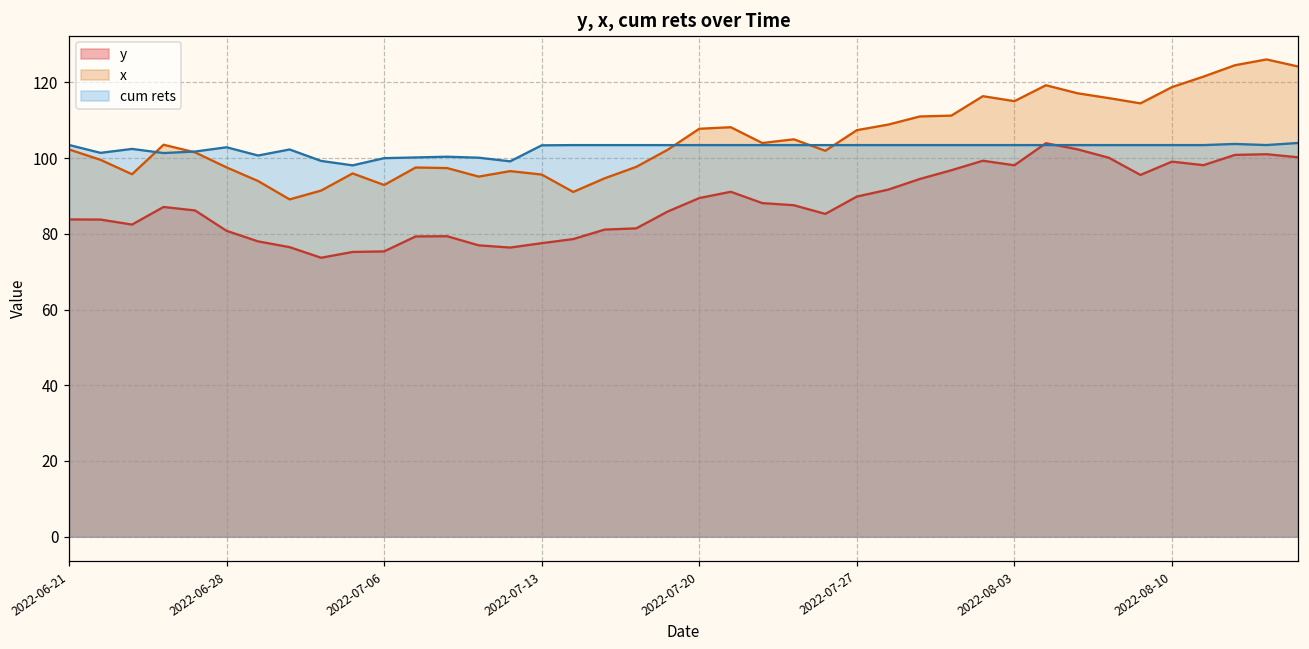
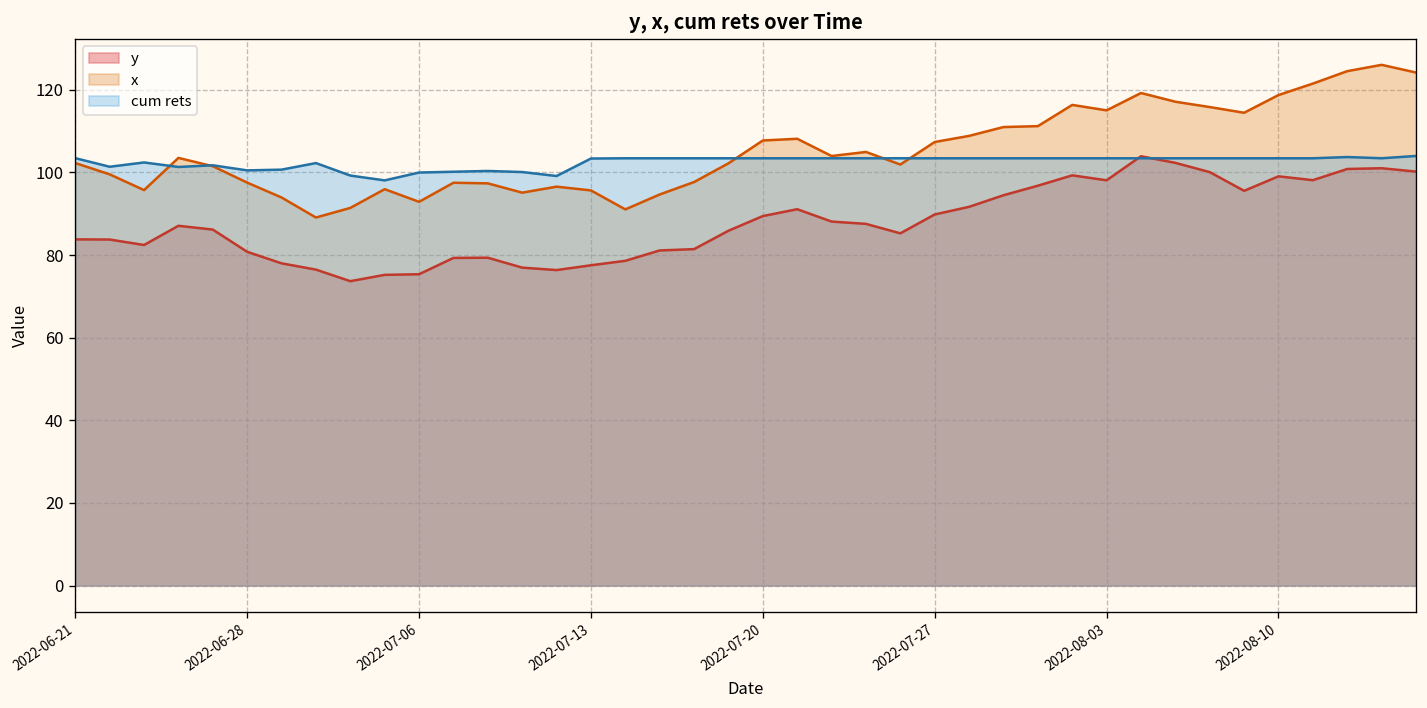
  {
    "cum rets": {
      "2022-06-21": 103,
-     "2022-06-28": 103,
+     "2022-06-28": 100,
      "2022-07-06": 100,
      "2022-07-13": 103,
      "2022-07-20": 103,
      "2022-07-27": 103,
      "2022-08-03": 103,
      "2022-08-10": 103
    }
  }
